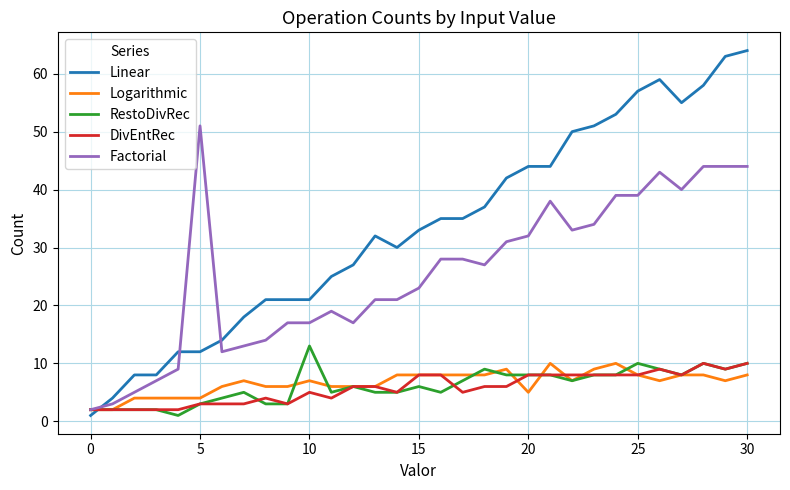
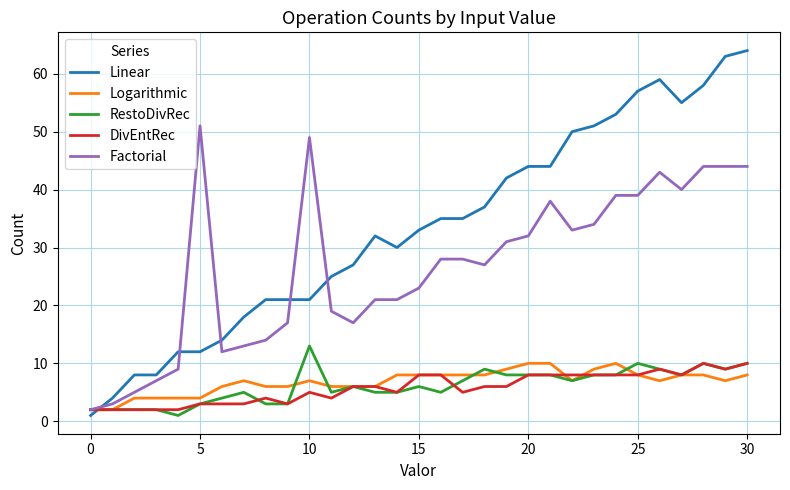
  {
    "Linear": {
      "0": 1,
      "5": 12,
      "10": 21,
      "15": 33,
      "20": 44,
      "25": 57,
      "30": 64
    },
    "Logarithmic": {
      "5": 4,
      "10": 7,
-     "20": 5,
+     "20": 10,
      "30": 8
    },
    "RestoDivRec": {
      "10": 13,
      "15": 6,
      "25": 10
    },
    "DivEntRec": {
      "10": 5
    },
    "Factorial": {
      "5": 51,
-     "10": 17,
+     "10": 49,
      "15": 23,
      "20": 32,
      "25": 39,
      "30": 44
    }
  }
